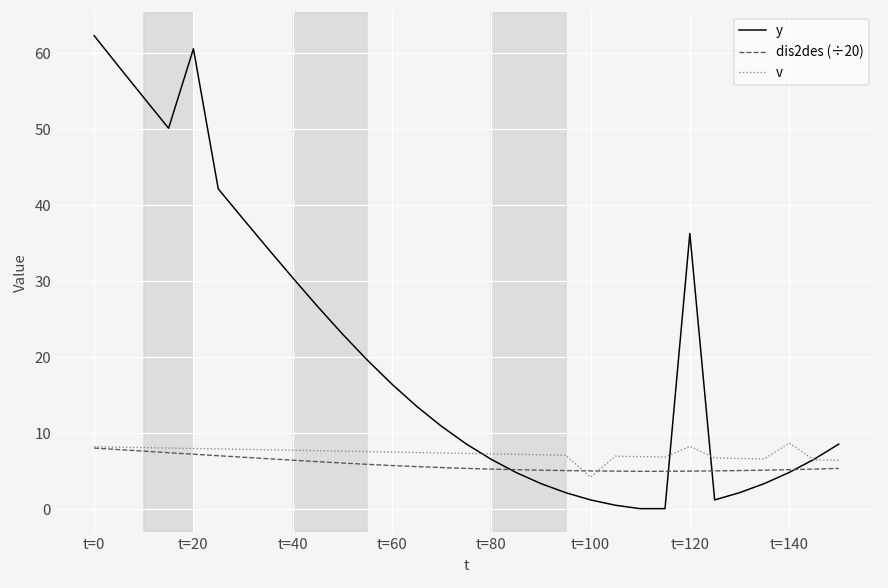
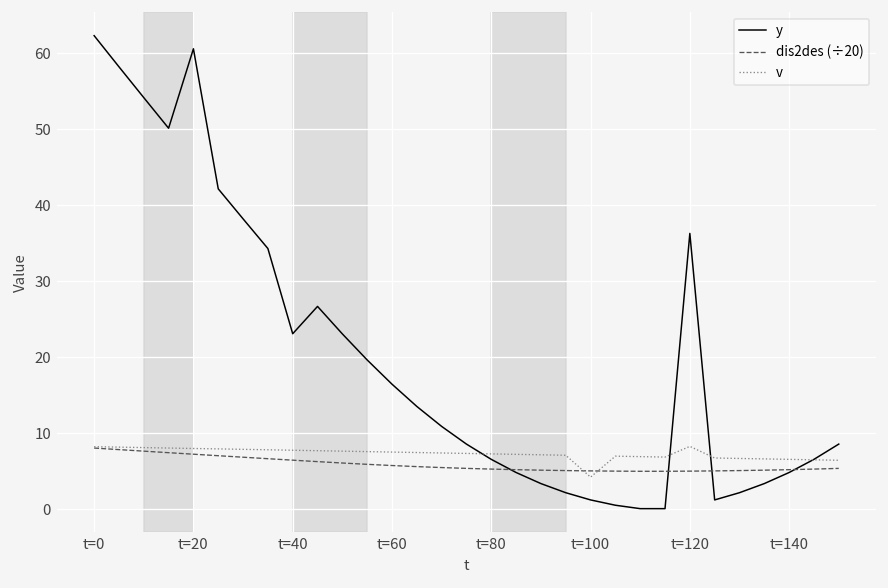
  {
    "y": {
      "t=0": 62,
      "t=20": 61,
-     "t=40": 30,
+     "t=40": 23,
      "t=60": 16,
      "t=80": 7,
      "t=100": 1,
      "t=120": 36
    },
    "dis2des (÷20)": {
      "t=20": 7,
      "t=40": 6,
      "t=60": 6,
      "t=80": 5,
      "t=100": 5,
      "t=120": 5
    },
    "v": {
      "t=20": 8,
      "t=40": 8,
      "t=60": 8,
      "t=80": 7,
      "t=100": 4,
      "t=120": 8,
-     "t=140": 9
+     "t=140": 7
    }
  }
